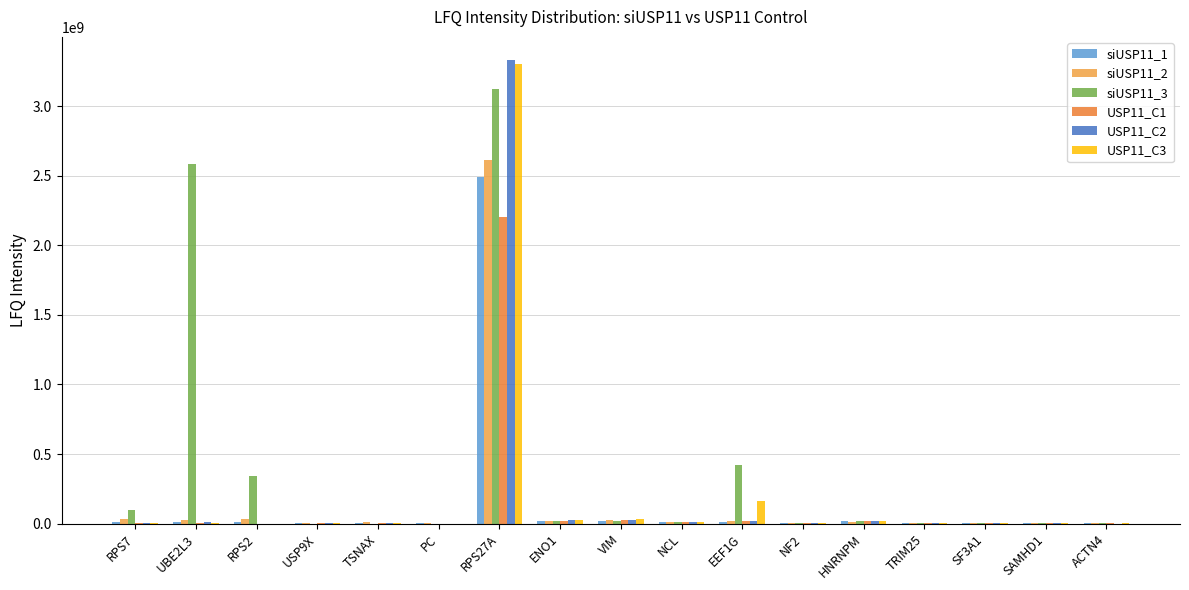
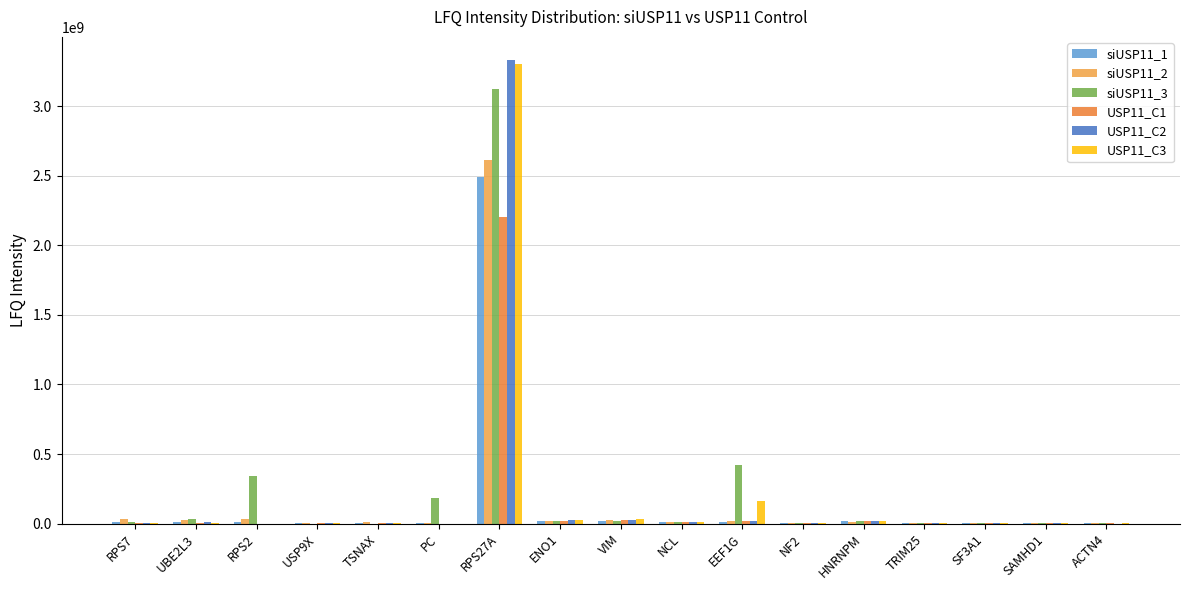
  {
    "siUSP11_3": {
-     "RPS7": 100000000,
-     "UBE2L3": 2580000000,
+     "RPS7": 10000000,
+     "UBE2L3": 40000000,
      "RPS2": 340000000,
      "USP9X": 0,
      "TSNAX": 0,
-     "PC": 0,
+     "PC": 180000000,
      "RPS27A": 3120000000,
      "VIM": 20000000,
      "EEF1G": 420000000
    },
    "USP11_C3": {
      "RPS2": 0,
      "PC": 0,
      "RPS27A": 3300000000,
      "ENO1": 20000000,
      "VIM": 30000000,
      "EEF1G": 170000000,
      "HNRNPM": 20000000
    }
  }
